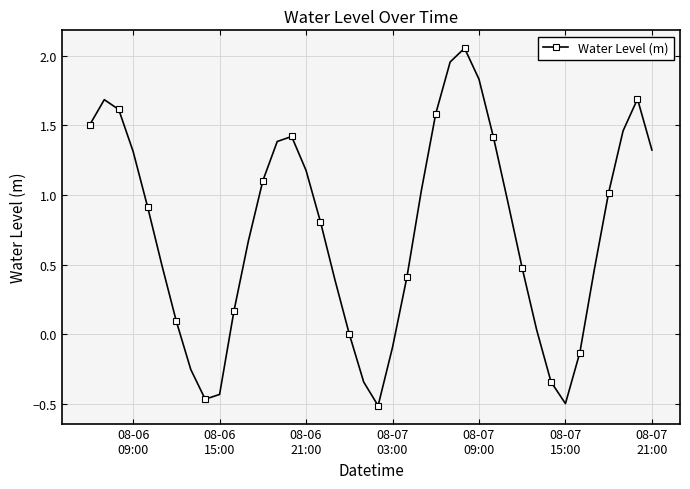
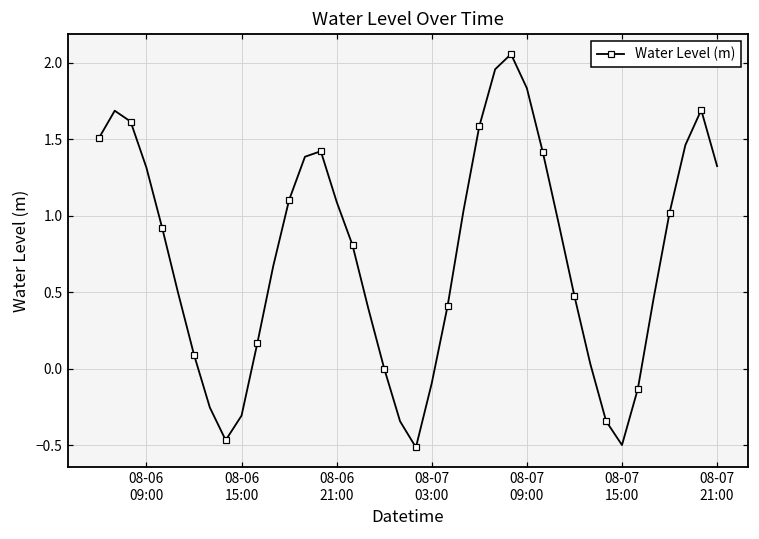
  {
    "08-06 09:00": 1.31,
-   "08-06 15:00": -0.43,
-   "08-06 21:00": 1.18,
+   "08-06 15:00": -0.31,
+   "08-06 21:00": 1.09,
    "08-07 03:00": -0.09,
    "08-07 09:00": 1.83,
    "08-07 15:00": -0.50,
    "08-07 21:00": 1.32
  }
